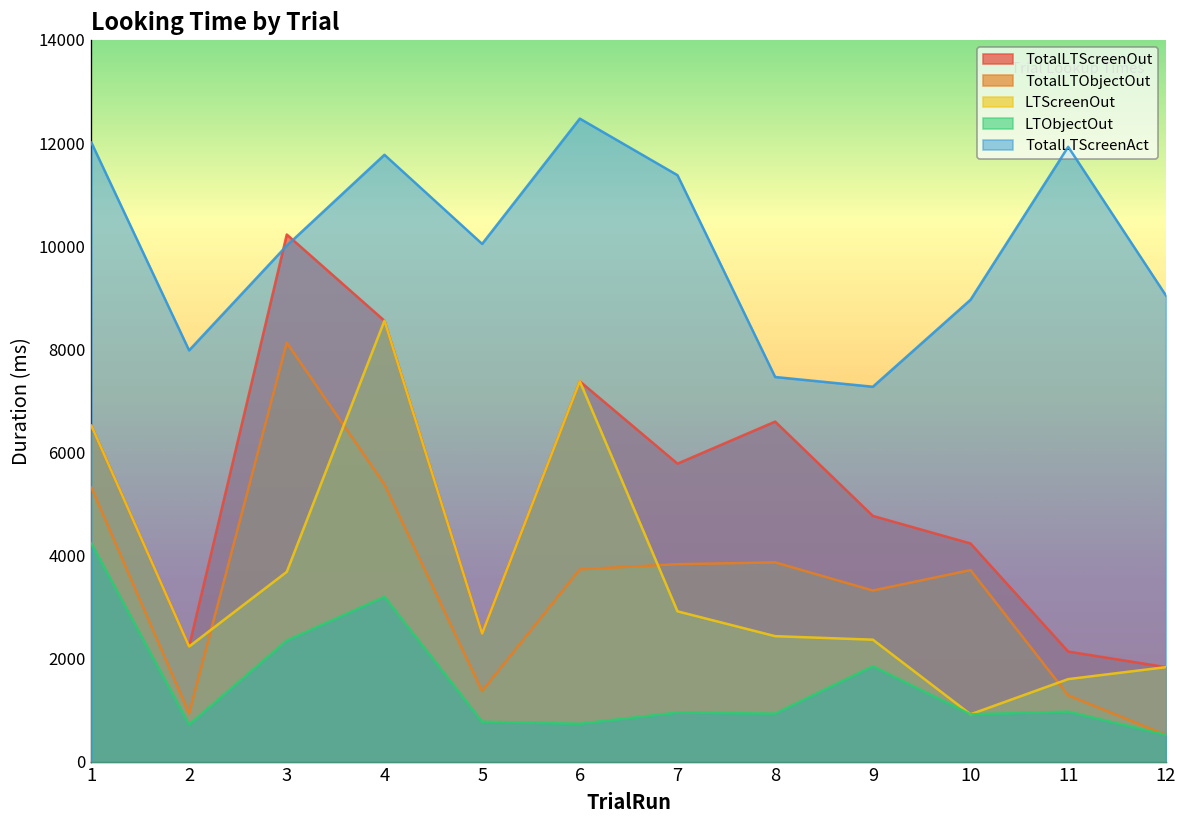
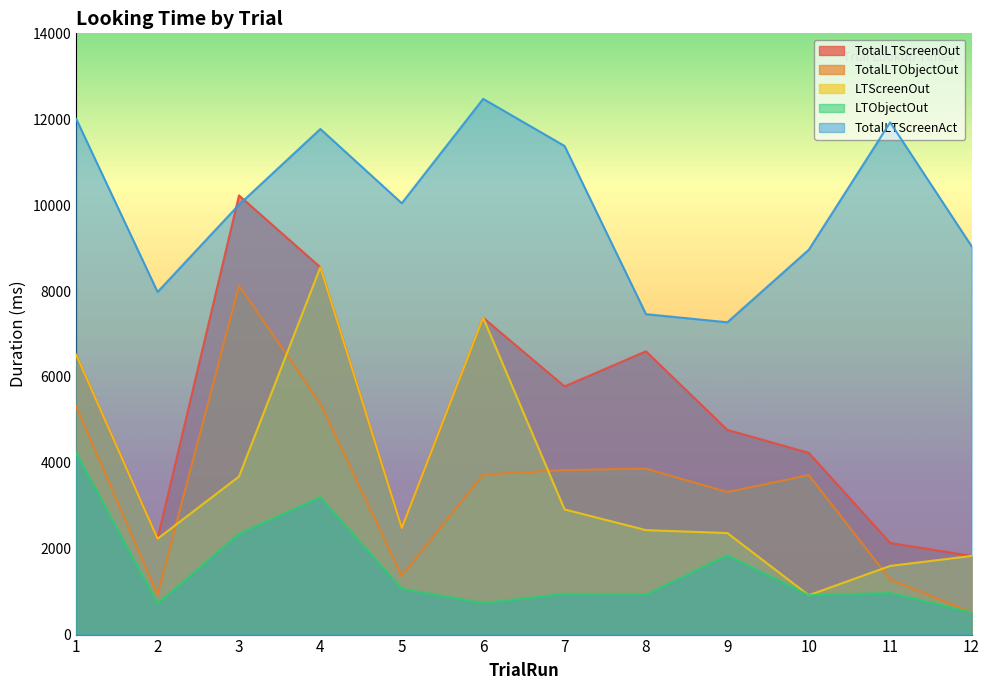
  {
    "LTScreenOut": {
      "3": 3700,
      "7": 2900,
      "8": 2400,
      "9": 2400,
      "11": 1600
    },
    "LTObjectOut": {
      "1": 4200,
      "2": 700,
      "3": 2300,
      "4": 3200,
-     "5": 800,
+     "5": 1100,
      "6": 700,
      "7": 900,
      "8": 900,
      "9": 1800,
      "11": 1000
    },
    "TotalLTScreenAct": {
      "1": 12000,
      "2": 8000,
      "3": 10000,
      "4": 11800,
      "5": 10000,
      "6": 12500,
      "7": 11400,
      "8": 7500,
      "9": 7300,
      "10": 9000,
      "12": 9000
    }
  }
